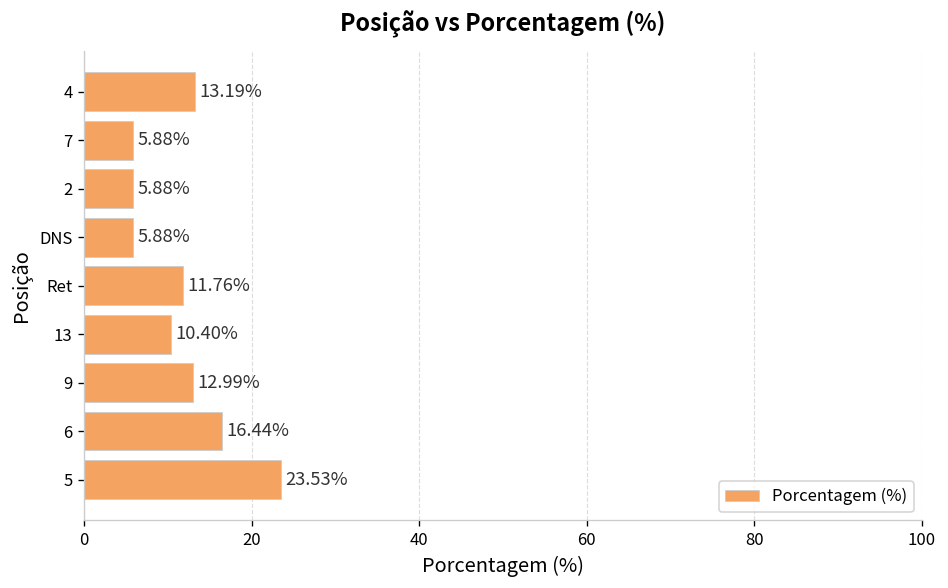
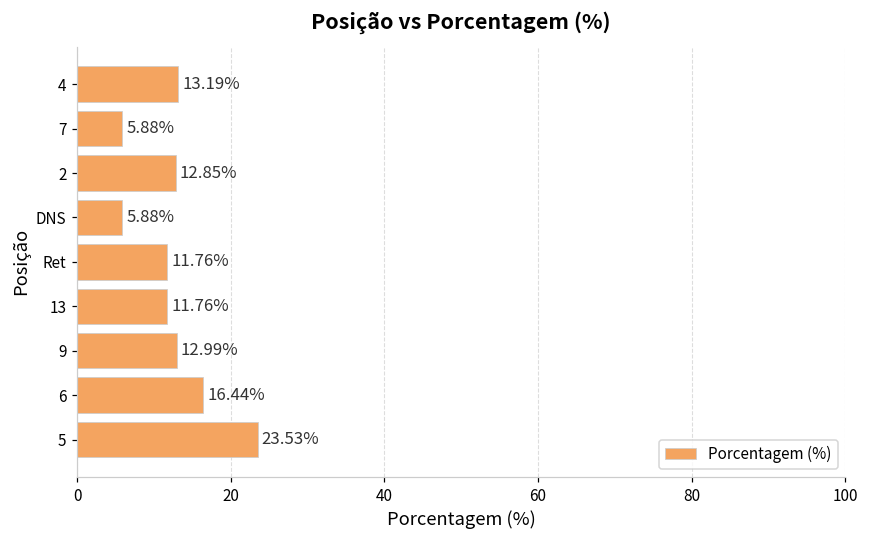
  {
    "4": "13.19%",
    "7": "5.88%",
-   "2": "5.88%",
+   "2": "12.85%",
    "DNS": "5.88%",
    "Ret": "11.76%",
-   "13": "10.40%",
+   "13": "11.76%",
    "9": "12.99%",
    "6": "16.44%",
    "5": "23.53%"
  }
